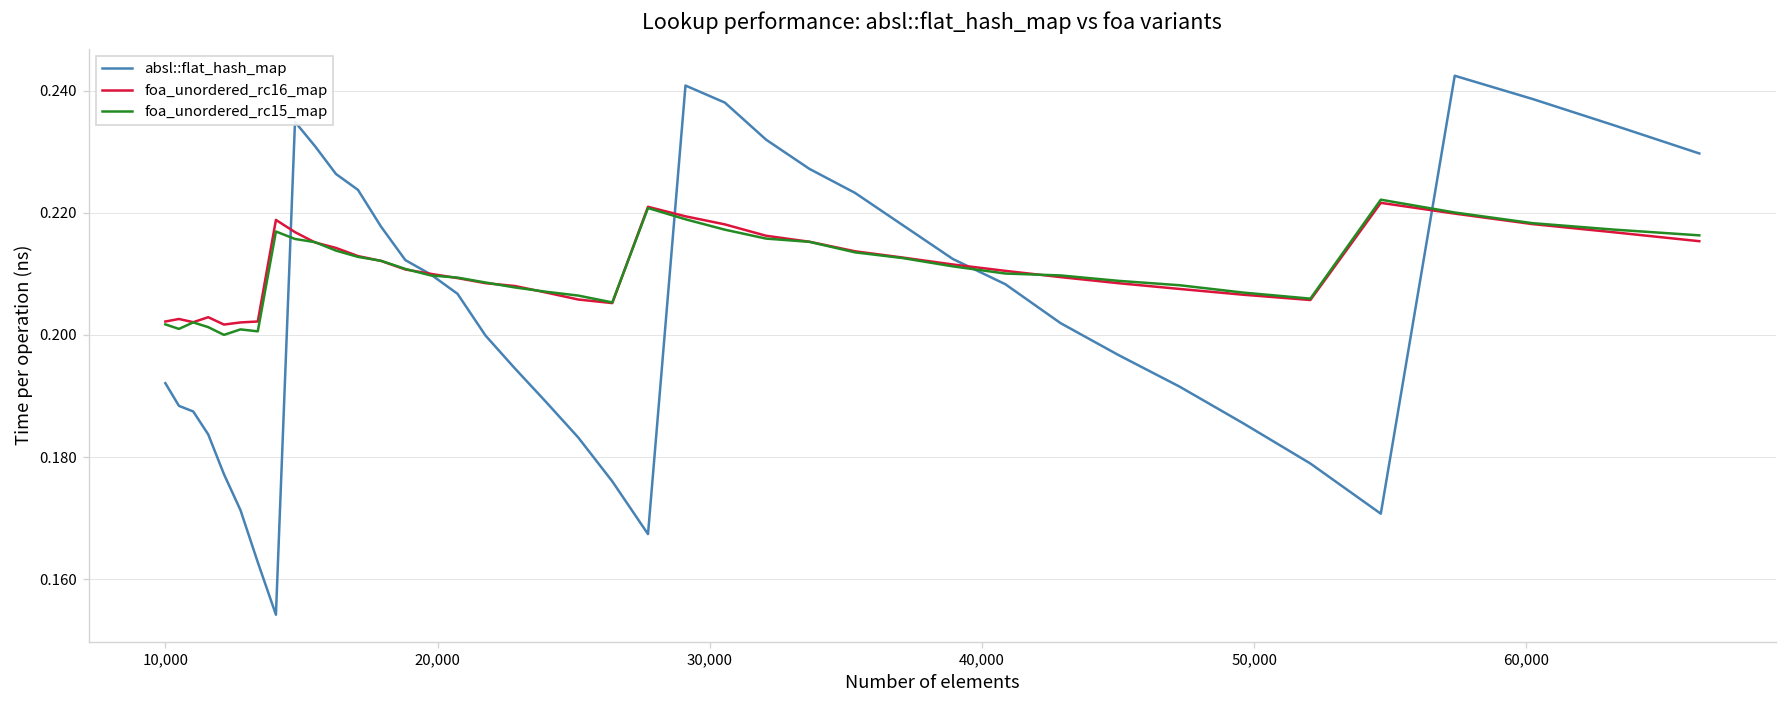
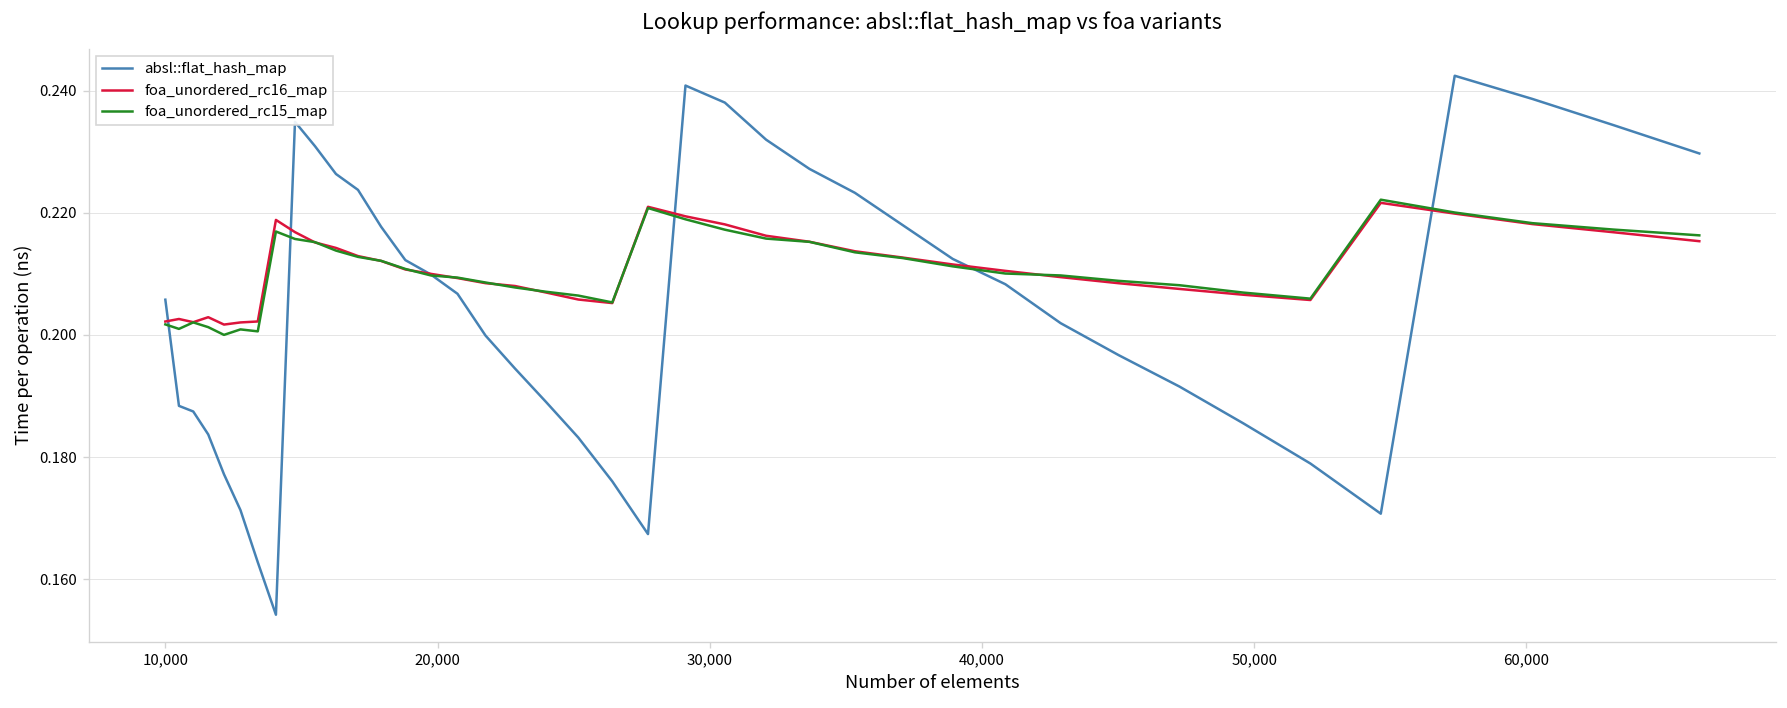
  {
    "absl::flat_hash_map": {
-     "10,000": 0.192
+     "10,000": 0.206
    }
  }
